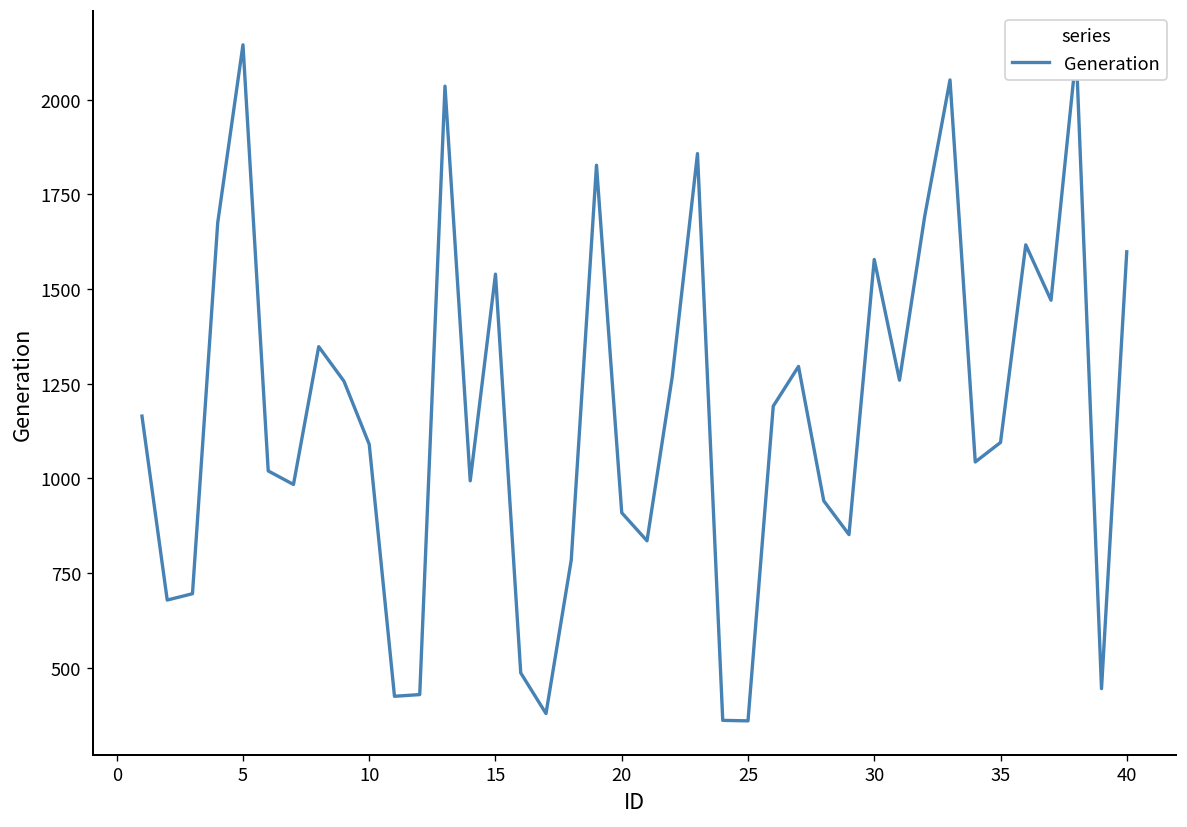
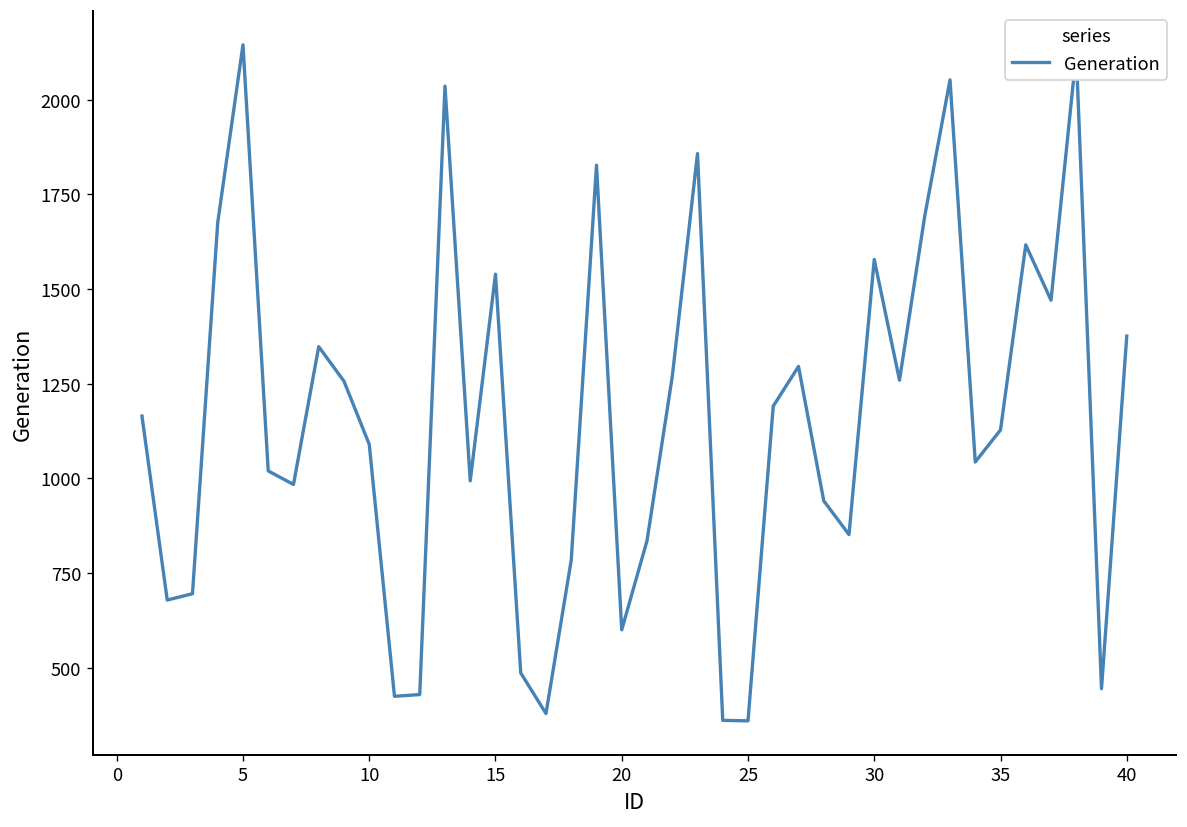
  {
    "5": 2150,
    "10": 1090,
    "15": 1540,
-   "20": 910,
+   "20": 600,
    "25": 360,
    "30": 1580,
-   "35": 1090,
-   "40": 1600
+   "35": 1130,
+   "40": 1380
  }
